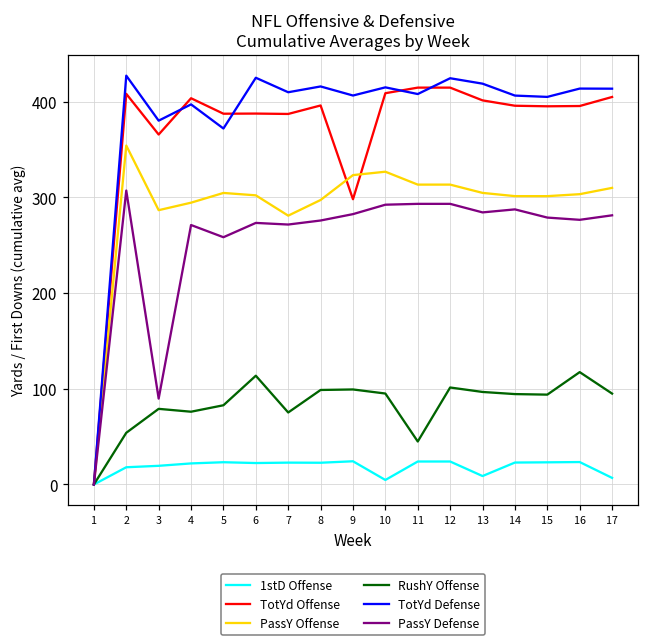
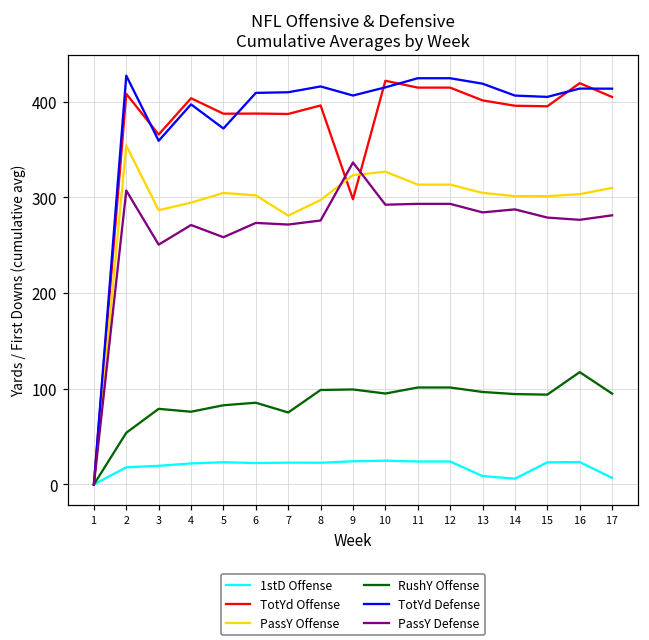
  {
    "1stD Offense": {
      "2": 20,
      "3": 20,
      "4": 20,
      "5": 20,
      "6": 20,
      "7": 20,
      "8": 20,
      "9": 20,
-     "10": 0,
+     "10": 20,
      "11": 20,
      "12": 20,
      "13": 10,
-     "14": 20,
+     "14": 10,
      "15": 20,
      "16": 20,
      "17": 10
    },
    "TotYd Offense": {
      "2": 410,
      "3": 370,
      "4": 400,
      "5": 390,
      "6": 390,
      "7": 390,
      "8": 400,
      "9": 300,
-     "10": 410,
+     "10": 420,
      "11": 410,
      "12": 410,
      "13": 400,
      "14": 400,
      "15": 400,
-     "16": 400,
+     "16": 420,
      "17": 400
    },
    "PassY Offense": {
      "2": 350,
      "3": 290,
      "4": 290,
      "5": 300,
      "6": 300,
      "7": 280,
      "8": 300,
      "9": 320,
      "10": 330,
      "11": 310,
      "12": 310,
      "13": 300,
      "14": 300,
      "15": 300,
      "16": 300,
      "17": 310
    },
    "RushY Offense": {
      "2": 50,
      "3": 80,
      "4": 80,
      "5": 80,
-     "6": 110,
+     "6": 90,
      "7": 80,
      "8": 100,
      "9": 100,
      "10": 100,
-     "11": 40,
+     "11": 100,
      "12": 100,
      "13": 100,
      "14": 90,
      "15": 90,
      "16": 120,
      "17": 90
    },
    "TotYd Defense": {
      "2": 430,
-     "3": 380,
+     "3": 360,
      "4": 400,
      "5": 370,
-     "6": 420,
+     "6": 410,
      "7": 410,
      "8": 420,
      "9": 410,
      "10": 410,
-     "11": 410,
+     "11": 420,
      "12": 420,
      "13": 420,
      "14": 410,
      "15": 400,
      "16": 410,
      "17": 410
    },
    "PassY Defense": {
      "2": 310,
-     "3": 90,
+     "3": 250,
      "4": 270,
      "5": 260,
      "6": 270,
      "7": 270,
      "8": 280,
-     "9": 280,
+     "9": 340,
      "10": 290,
      "11": 290,
      "12": 290,
      "13": 280,
      "14": 290,
      "15": 280,
      "16": 280,
      "17": 280
    }
  }
